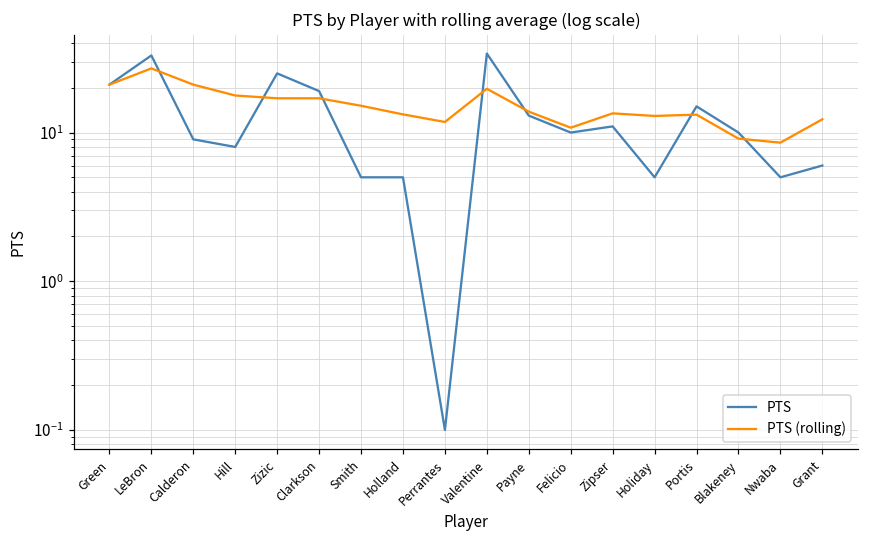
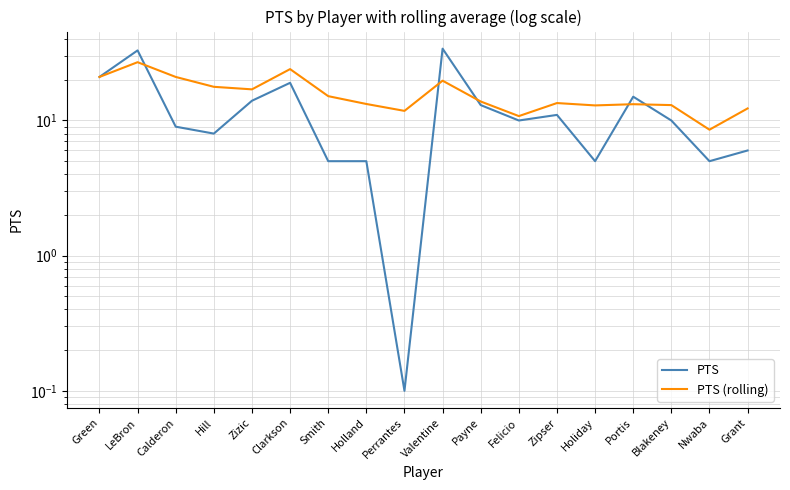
  {
    "PTS": {
      "LeBron": 33,
      "Calderon": 9,
      "Hill": 8,
-     "Zizic": 25,
+     "Zizic": 14,
      "Clarkson": 19,
      "Smith": 5,
      "Holland": 5,
      "Perrantes": 0.10,
      "Valentine": 34,
      "Payne": 13,
      "Felicio": 10,
      "Zipser": 11,
      "Holiday": 5,
      "Portis": 15,
      "Blakeney": 10,
      "Nwaba": 5,
      "Grant": 6
    },
    "PTS (rolling)": {
      "LeBron": 27,
      "Calderon": 21,
      "Hill": 18,
      "Zizic": 17,
-     "Clarkson": 17,
+     "Clarkson": 24,
      "Smith": 15,
      "Holland": 13,
      "Perrantes": 12,
      "Valentine": 20,
      "Payne": 14,
      "Felicio": 11,
      "Zipser": 13,
      "Holiday": 13,
      "Portis": 13,
-     "Blakeney": 9,
+     "Blakeney": 13,
      "Nwaba": 9,
      "Grant": 12
    }
  }
